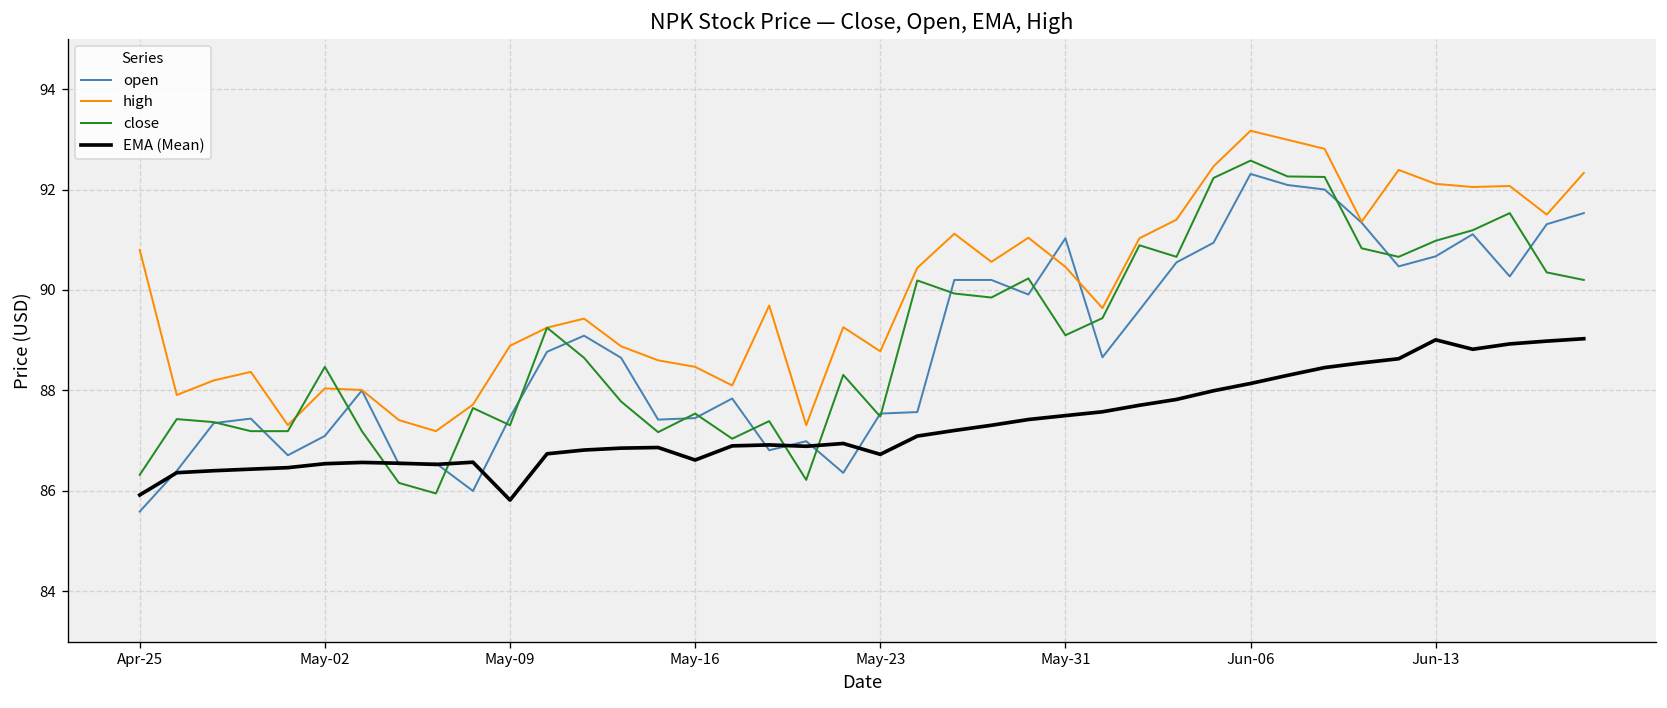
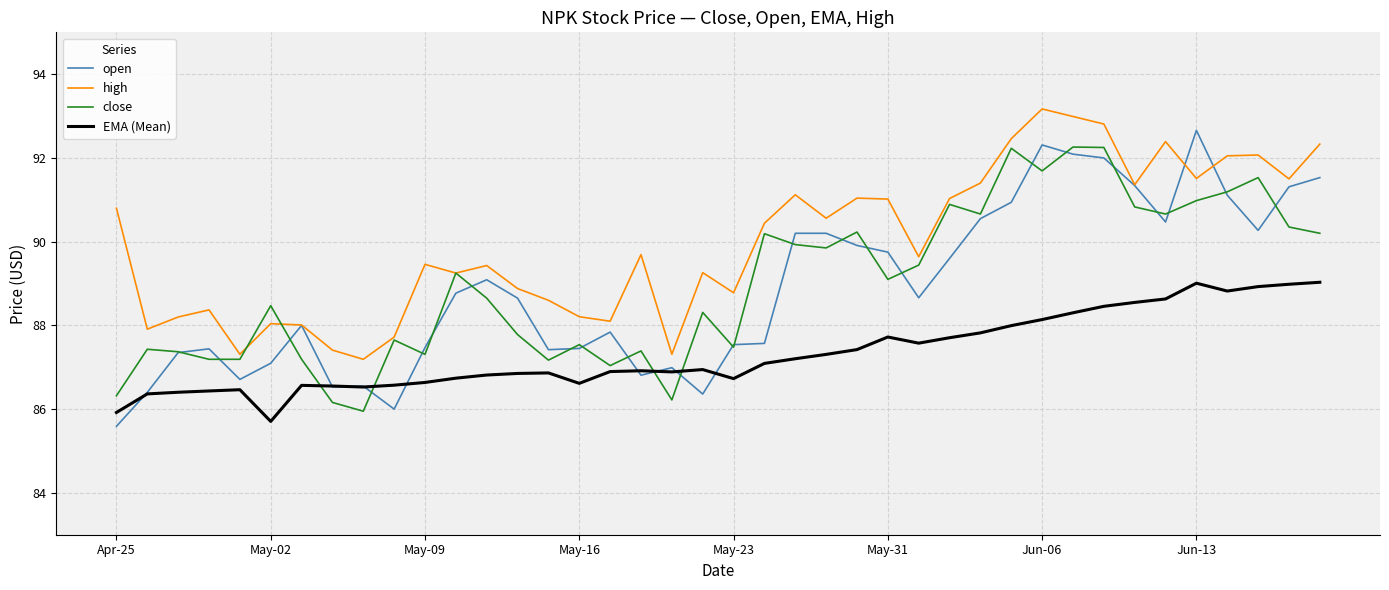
  {
    "open": {
      "Apr-25": 85.6,
      "May-02": 87.1,
      "May-09": 87.5,
      "May-16": 87.4,
-     "May-31": 91.0,
+     "May-31": 89.8,
      "Jun-06": 92.3,
-     "Jun-13": 90.7
+     "Jun-13": 92.7
    },
    "high": {
      "Apr-25": 90.8,
      "May-02": 88.0,
-     "May-09": 88.9,
-     "May-16": 88.5,
+     "May-09": 89.5,
+     "May-16": 88.2,
      "May-23": 88.8,
-     "May-31": 90.5,
+     "May-31": 91.0,
      "Jun-06": 93.2,
-     "Jun-13": 92.1
+     "Jun-13": 91.5
    },
    "close": {
      "Apr-25": 86.3,
      "May-02": 88.5,
      "May-09": 87.3,
      "May-16": 87.5,
      "May-31": 89.1,
-     "Jun-06": 92.6,
+     "Jun-06": 91.7,
      "Jun-13": 91.0
    },
    "EMA (Mean)": {
      "Apr-25": 85.9,
-     "May-02": 86.5,
-     "May-09": 85.8,
+     "May-02": 85.7,
+     "May-09": 86.6,
      "May-16": 86.6,
      "May-23": 86.7,
-     "May-31": 87.5,
+     "May-31": 87.7,
      "Jun-06": 88.1,
      "Jun-13": 89.0
    }
  }
